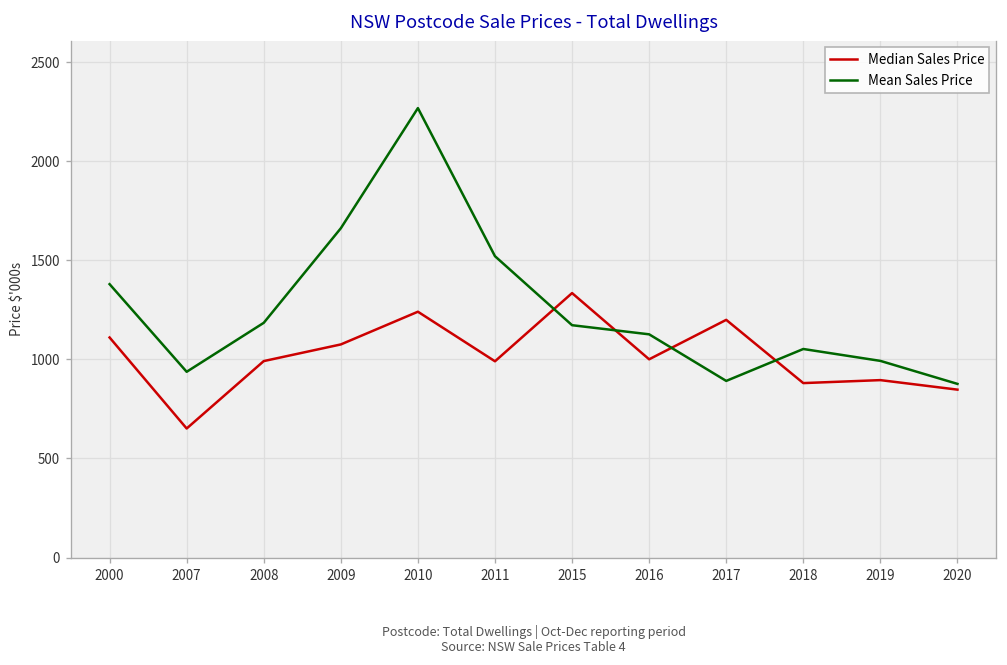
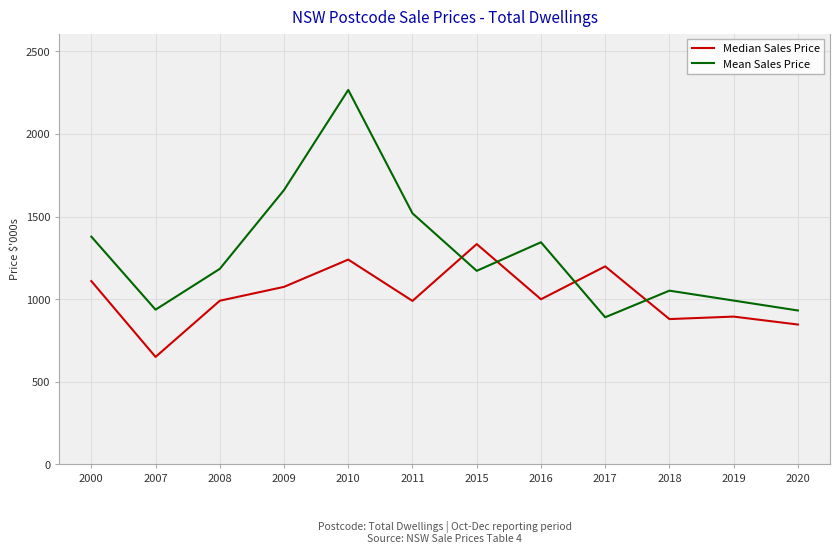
  {
    "Median Sales Price": {
      "2000": 1110,
      "2007": 650,
      "2008": 990,
      "2009": 1080,
      "2010": 1240,
      "2011": 990,
      "2015": 1330,
      "2016": 1000,
      "2017": 1200,
      "2018": 880,
      "2019": 900,
      "2020": 850
    },
    "Mean Sales Price": {
      "2000": 1380,
      "2007": 940,
      "2008": 1180,
      "2009": 1660,
      "2010": 2270,
      "2011": 1520,
      "2015": 1170,
-     "2016": 1130,
+     "2016": 1350,
      "2017": 890,
      "2018": 1050,
      "2019": 990,
-     "2020": 880
+     "2020": 930
    }
  }
